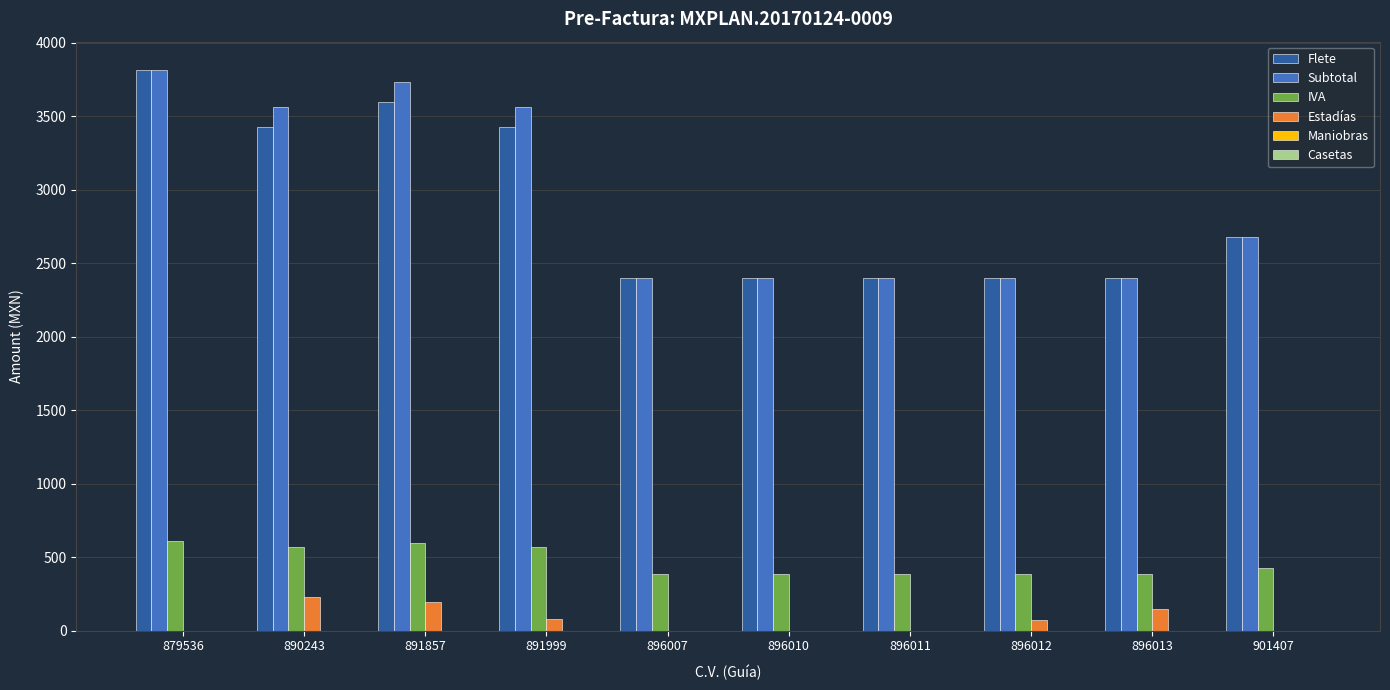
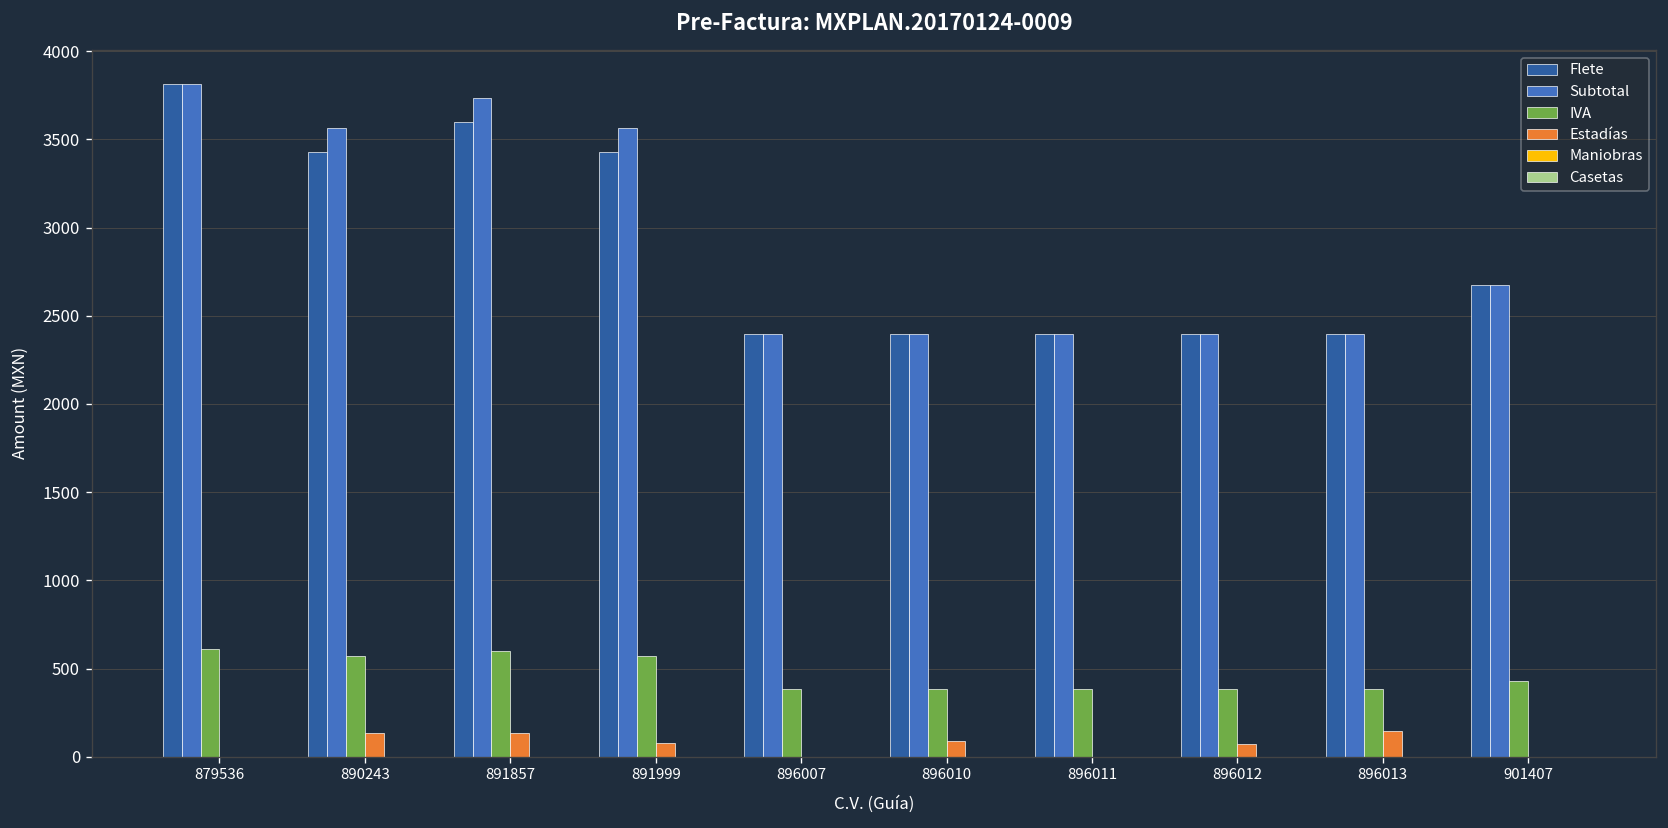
  {
    "IVA": {
      "879536": 610,
      "890243": 570,
      "891857": 600,
      "891999": 570,
      "896007": 380,
      "896010": 380,
      "896011": 380,
      "896012": 380,
      "896013": 380,
      "901407": 430
    },
    "Estadías": {
      "879536": 0,
-     "890243": 230,
-     "891857": 200,
+     "890243": 140,
+     "891857": 140,
      "891999": 80,
      "896007": 0,
-     "896010": 0,
+     "896010": 90,
      "896011": 0,
      "896012": 70,
      "896013": 150,
      "901407": 0
    },
    "Maniobras": {
      "879536": 0,
      "890243": 0,
      "891857": 0,
      "891999": 0,
      "896007": 0,
      "896010": 0,
      "896011": 0,
      "896012": 0,
      "896013": 0,
      "901407": 0
    },
    "Casetas": {
      "879536": 0,
      "890243": 0,
      "891857": 0,
      "891999": 0,
      "896007": 0,
      "896010": 0,
      "896011": 0,
      "896012": 0,
      "896013": 0,
      "901407": 0
    }
  }
